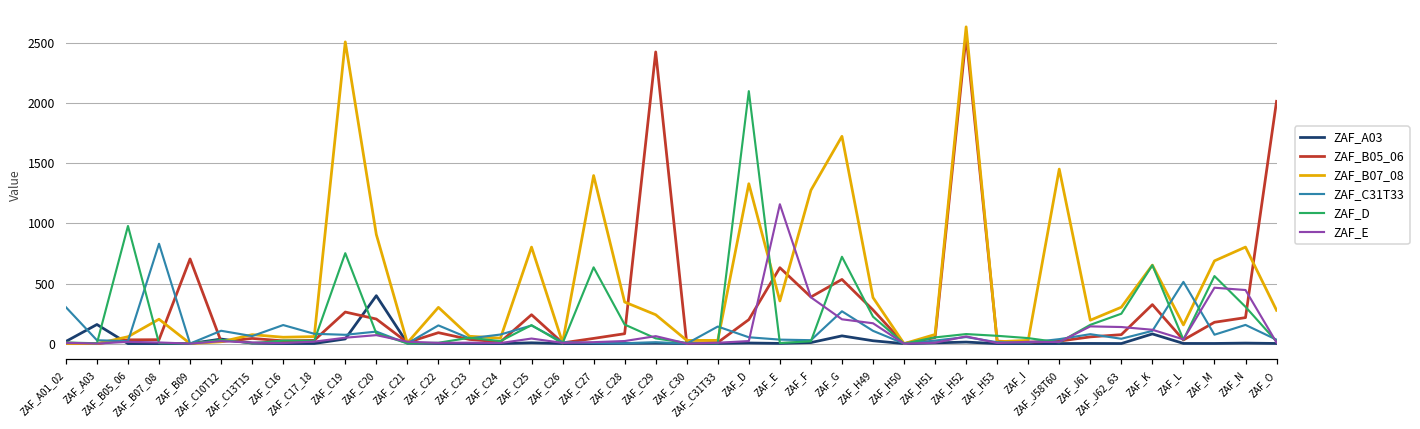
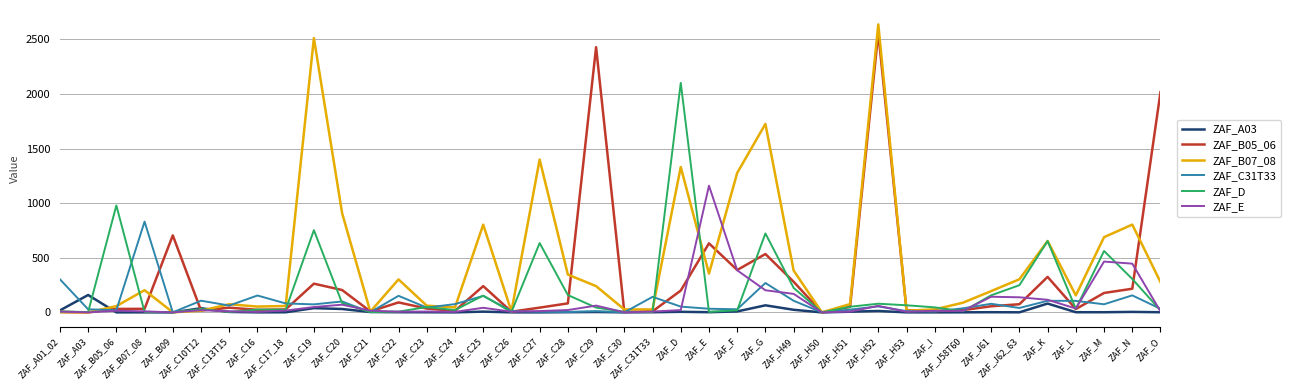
  {
    "ZAF_A03": {
      "ZAF_A03": 160,
-     "ZAF_C20": 400,
+     "ZAF_C20": 30,
      "ZAF_C25": 10,
      "ZAF_G": 60,
      "ZAF_H49": 20,
      "ZAF_H52": 10,
      "ZAF_J61": 0,
      "ZAF_J62_63": 0,
      "ZAF_K": 80,
      "ZAF_L": 0,
      "ZAF_M": 0,
      "ZAF_N": 0
    },
    "ZAF_B05_06": {
      "ZAF_B09": 700,
      "ZAF_C19": 260,
      "ZAF_C20": 200,
      "ZAF_C22": 90,
      "ZAF_C25": 240,
      "ZAF_C27": 40,
      "ZAF_C28": 80,
      "ZAF_C29": 2430,
      "ZAF_D": 200,
      "ZAF_E": 630,
      "ZAF_G": 530,
      "ZAF_H49": 280,
      "ZAF_H52": 2560,
      "ZAF_J62_63": 70,
      "ZAF_K": 320,
      "ZAF_M": 180,
      "ZAF_N": 220,
      "ZAF_O": 2020
    },
    "ZAF_B07_08": {
      "ZAF_B05_06": 60,
      "ZAF_B07_08": 200,
      "ZAF_C16": 50,
      "ZAF_C17_18": 60,
      "ZAF_C19": 2510,
      "ZAF_C20": 910,
      "ZAF_C22": 300,
      "ZAF_C24": 50,
      "ZAF_C25": 800,
      "ZAF_C27": 1400,
      "ZAF_C28": 350,
      "ZAF_C29": 240,
      "ZAF_D": 1330,
      "ZAF_E": 360,
      "ZAF_F": 1280,
      "ZAF_G": 1730,
      "ZAF_H49": 380,
      "ZAF_H51": 80,
      "ZAF_H52": 2640,
-     "ZAF_J58T60": 1450,
+     "ZAF_J58T60": 90,
      "ZAF_J61": 190,
      "ZAF_J62_63": 300,
      "ZAF_L": 160,
      "ZAF_M": 690,
      "ZAF_N": 800,
      "ZAF_O": 280
    },
    "ZAF_C31T33": {
      "ZAF_A01_02": 300,
      "ZAF_A03": 30,
      "ZAF_B07_08": 830,
      "ZAF_C10T12": 110,
      "ZAF_C16": 150,
      "ZAF_C17_18": 80,
      "ZAF_C19": 70,
      "ZAF_C22": 150,
      "ZAF_C24": 80,
      "ZAF_C31T33": 140,
      "ZAF_D": 50,
      "ZAF_E": 30,
      "ZAF_G": 270,
      "ZAF_H49": 110,
      "ZAF_J62_63": 40,
-     "ZAF_L": 510,
+     "ZAF_L": 110,
      "ZAF_M": 70,
      "ZAF_N": 160
    },
    "ZAF_D": {
      "ZAF_B05_06": 980,
      "ZAF_C19": 750,
      "ZAF_C27": 630,
      "ZAF_C28": 160,
      "ZAF_D": 2100,
      "ZAF_G": 720,
      "ZAF_H49": 220,
      "ZAF_H53": 70,
      "ZAF_J62_63": 250,
      "ZAF_M": 560,
      "ZAF_N": 310
    },
    "ZAF_E": {
      "ZAF_C25": 40,
      "ZAF_E": 1160,
      "ZAF_G": 200,
      "ZAF_H49": 170,
      "ZAF_J62_63": 140,
      "ZAF_M": 470,
      "ZAF_N": 450
    }
  }
